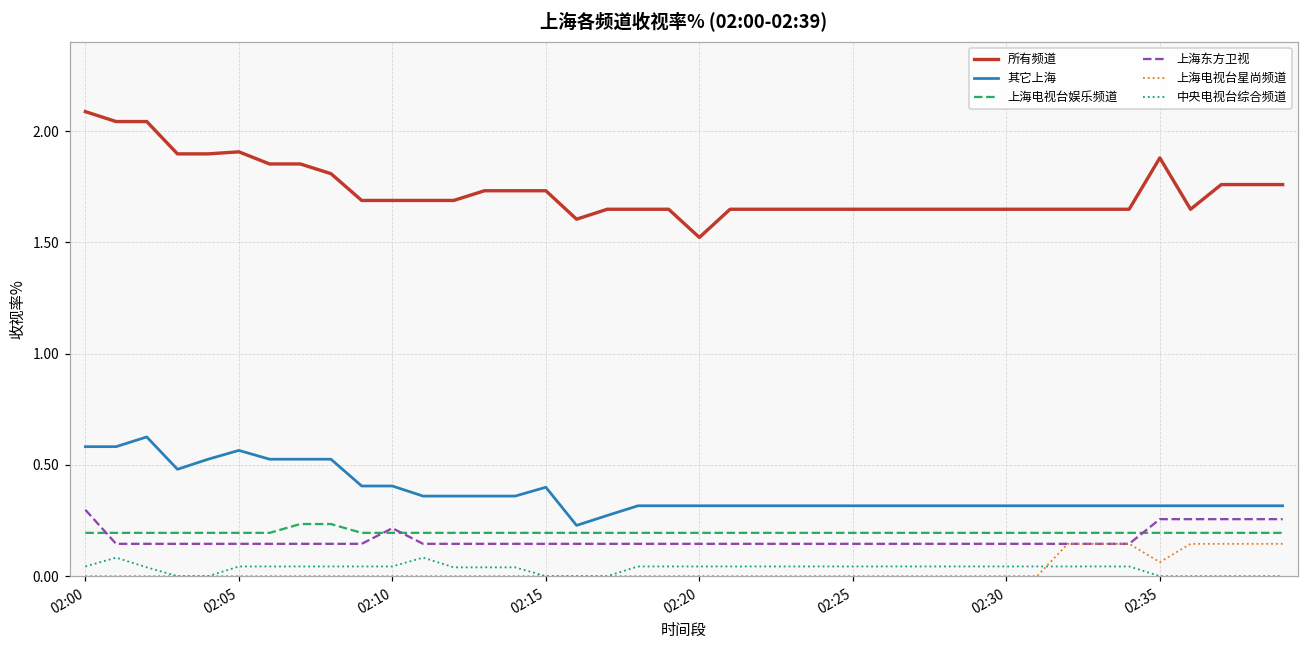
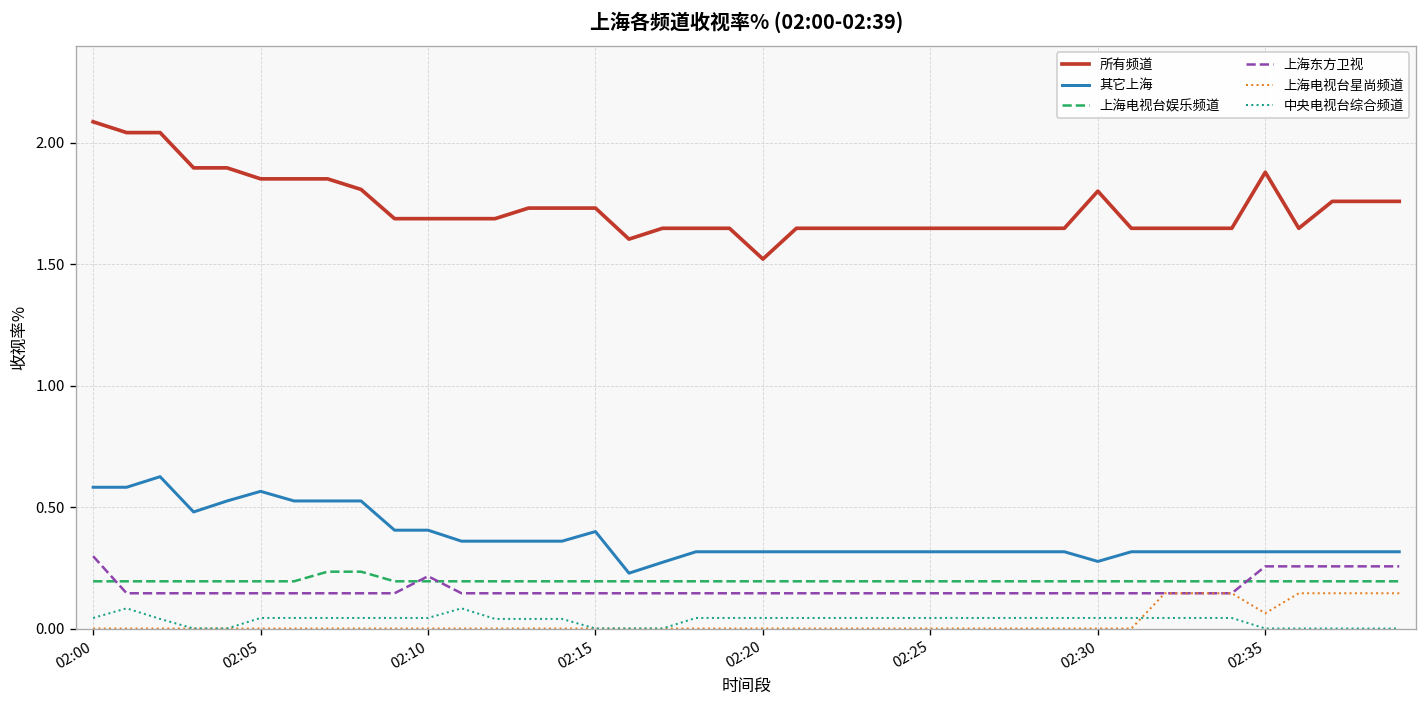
  {
    "所有频道": {
      "02:00": 2.09,
-     "02:05": 1.91,
+     "02:05": 1.85,
      "02:10": 1.69,
      "02:15": 1.73,
      "02:20": 1.52,
      "02:25": 1.65,
-     "02:30": 1.65,
+     "02:30": 1.80,
      "02:35": 1.88
    },
    "其它上海": {
      "02:00": 0.58,
      "02:05": 0.57,
      "02:10": 0.41,
      "02:15": 0.40,
      "02:20": 0.32,
      "02:25": 0.32,
-     "02:30": 0.32,
+     "02:30": 0.28,
      "02:35": 0.32
    },
    "上海东方卫视": {
      "02:00": 0.30,
      "02:05": 0.15,
      "02:10": 0.22,
      "02:15": 0.15,
      "02:20": 0.15,
      "02:25": 0.15,
      "02:30": 0.15,
      "02:35": 0.26
    },
    "上海电视台星尚频道": {
      "02:00": 0.00,
      "02:05": 0.00,
      "02:10": 0.00,
      "02:20": 0.00,
      "02:25": 0.00,
      "02:30": 0.00,
      "02:35": 0.06
    }
  }
